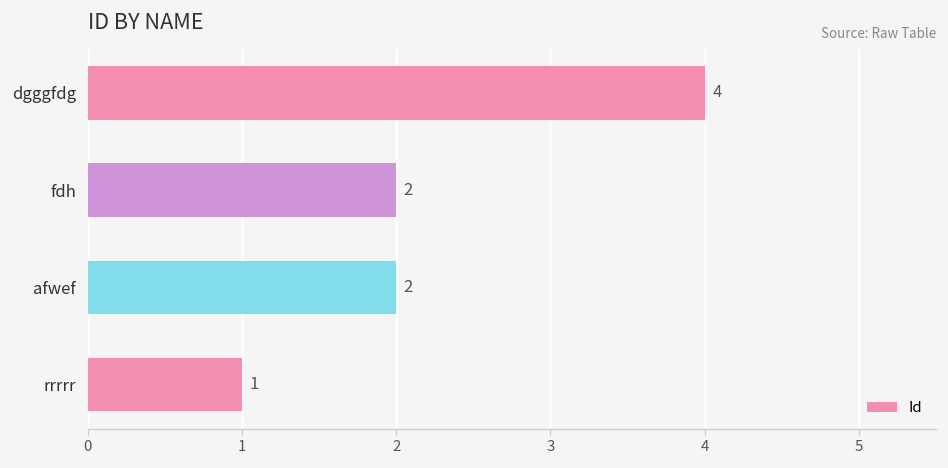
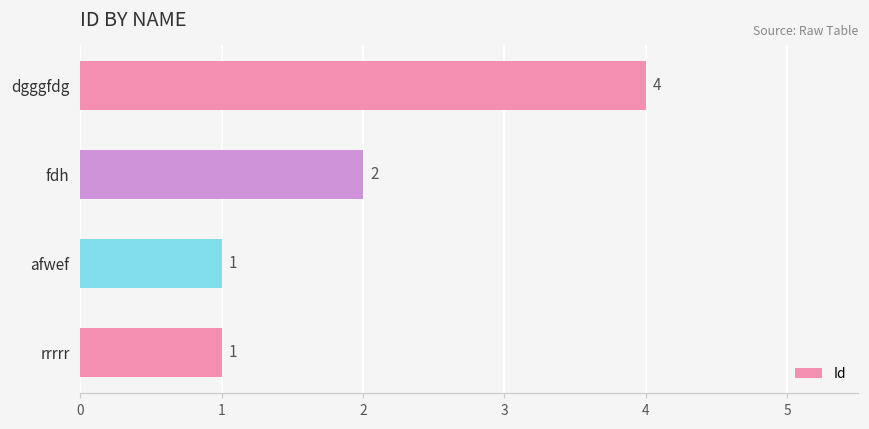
  {
    "dgggfdg": 4,
    "fdh": 2,
-   "afwef": 2,
+   "afwef": 1,
    "rrrrr": 1
  }
